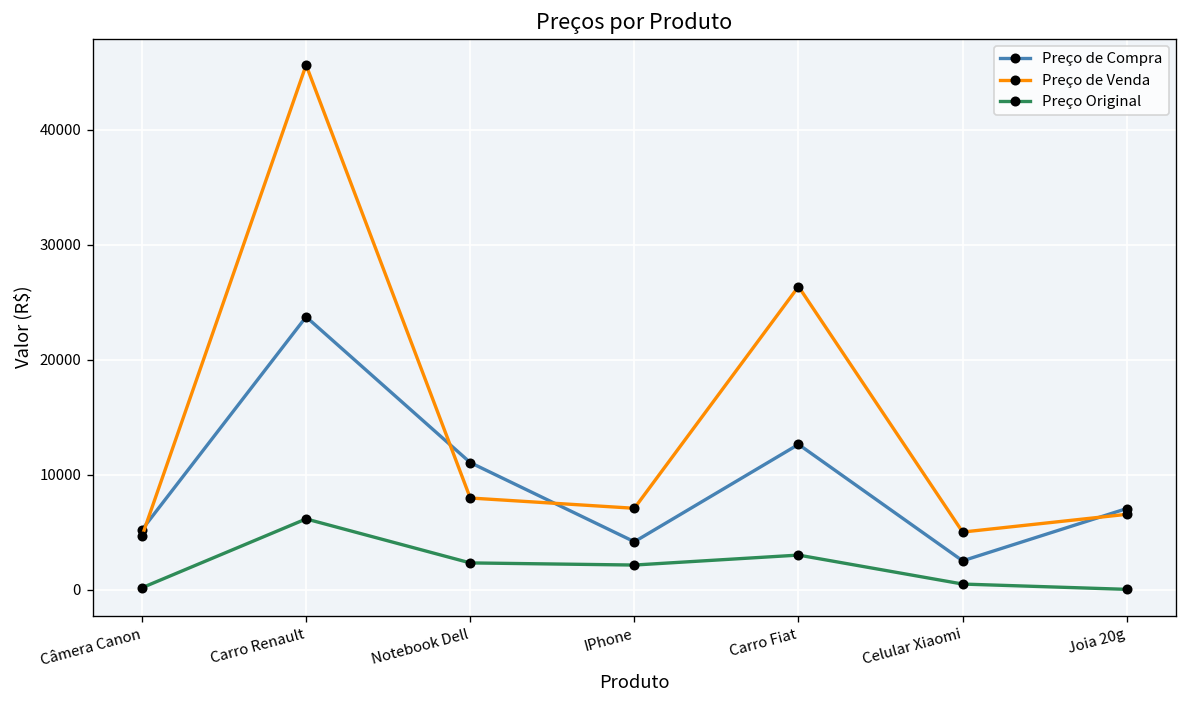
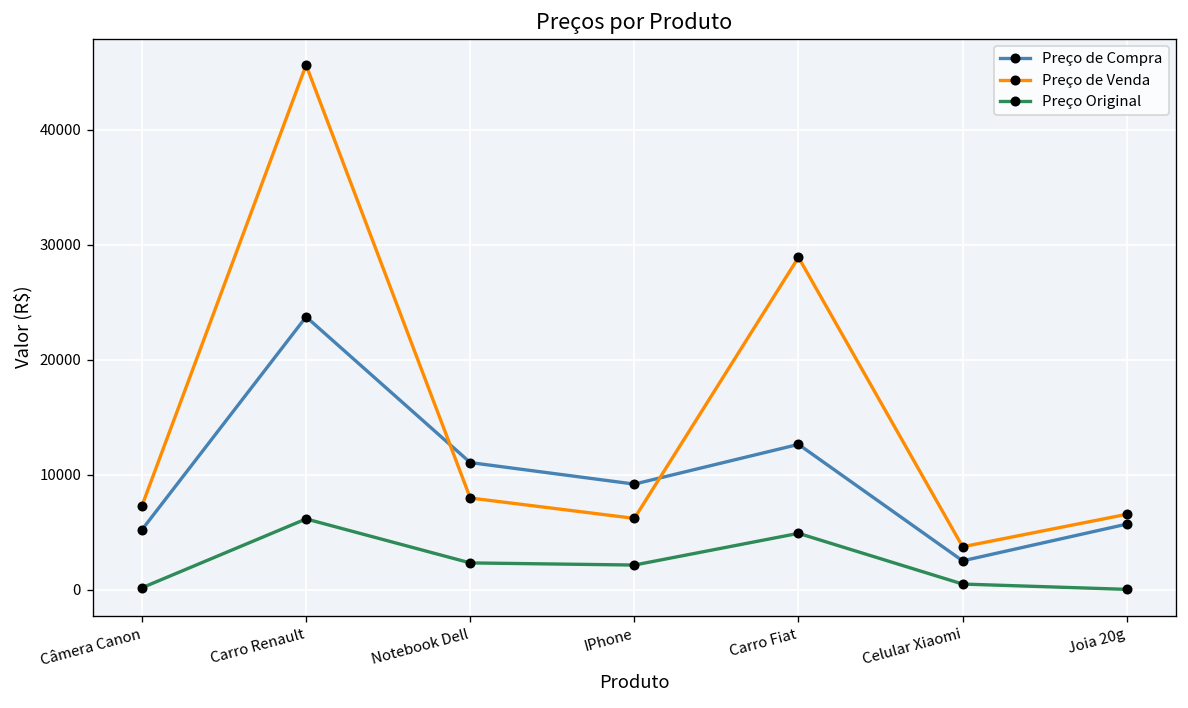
  {
    "Preço de Compra": {
      "Câmera Canon": 5000,
      "Carro Renault": 24000,
      "Notebook Dell": 11000,
-     "IPhone": 4000,
+     "IPhone": 9000,
      "Carro Fiat": 13000,
      "Celular Xiaomi": 3000,
-     "Joia 20g": 7000
+     "Joia 20g": 6000
    },
    "Preço de Venda": {
-     "Câmera Canon": 5000,
+     "Câmera Canon": 7000,
      "Carro Renault": 46000,
      "Notebook Dell": 8000,
-     "IPhone": 7000,
-     "Carro Fiat": 26000,
-     "Celular Xiaomi": 5000,
+     "IPhone": 6000,
+     "Carro Fiat": 29000,
+     "Celular Xiaomi": 4000,
      "Joia 20g": 7000
    },
    "Preço Original": {
      "Câmera Canon": 0,
      "Carro Renault": 6000,
      "Notebook Dell": 2000,
      "IPhone": 2000,
-     "Carro Fiat": 3000,
+     "Carro Fiat": 5000,
      "Celular Xiaomi": 0,
      "Joia 20g": 0
    }
  }
